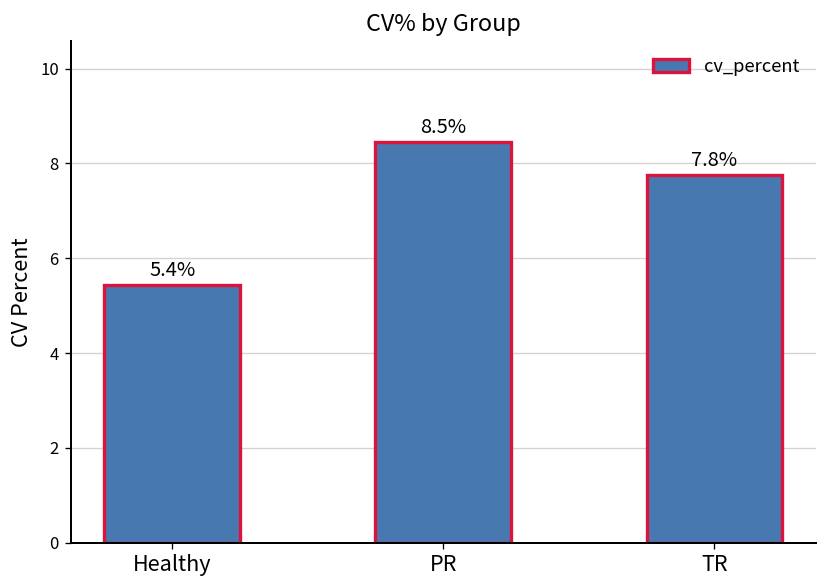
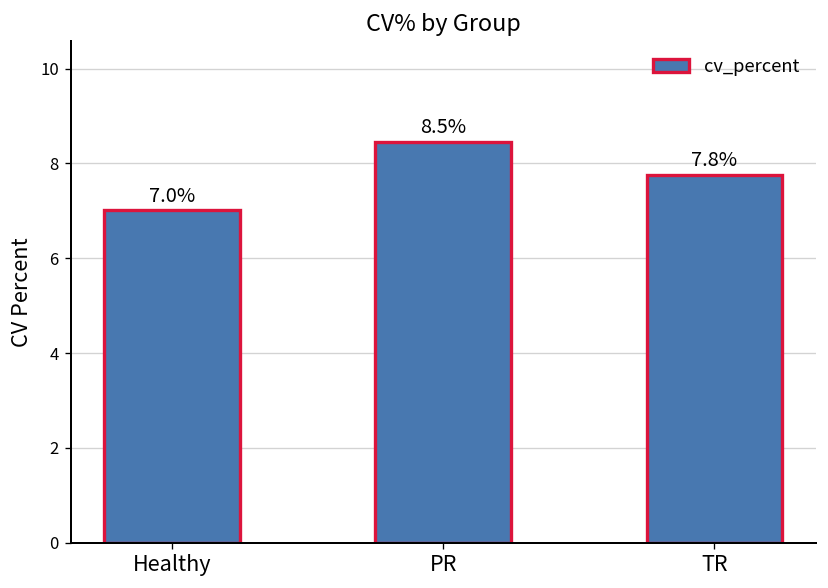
  {
-   "Healthy": "5.4%",
+   "Healthy": "7.0%",
    "PR": "8.5%",
    "TR": "7.8%"
  }
